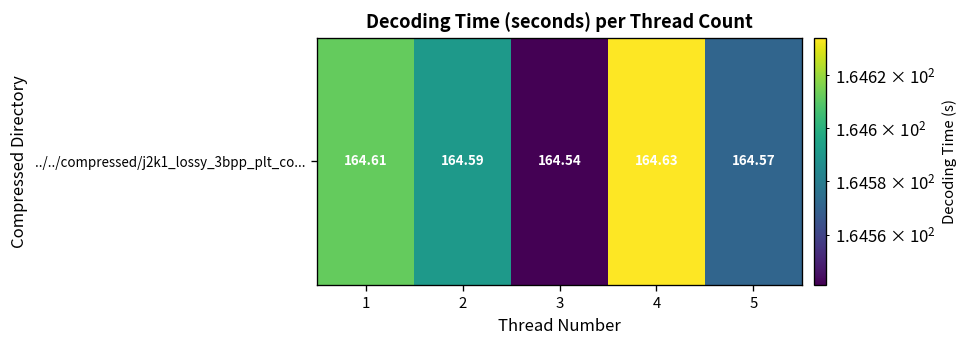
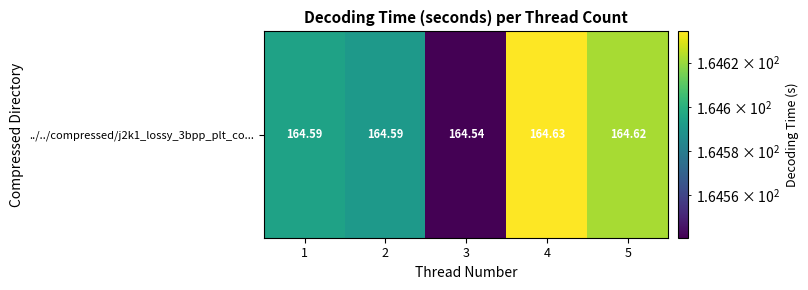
  {
    "../../compressed/j2k1_lossy_3bpp_plt_co...": {
-     "1": 164.61,
+     "1": 164.59,
      "2": 164.59,
      "3": 164.54,
      "4": 164.63,
-     "5": 164.57
+     "5": 164.62
    }
  }
